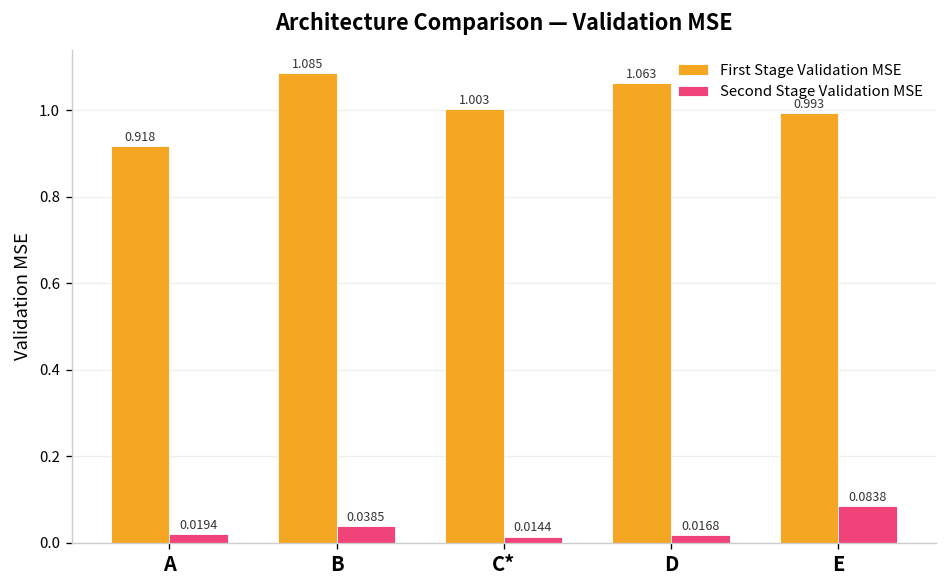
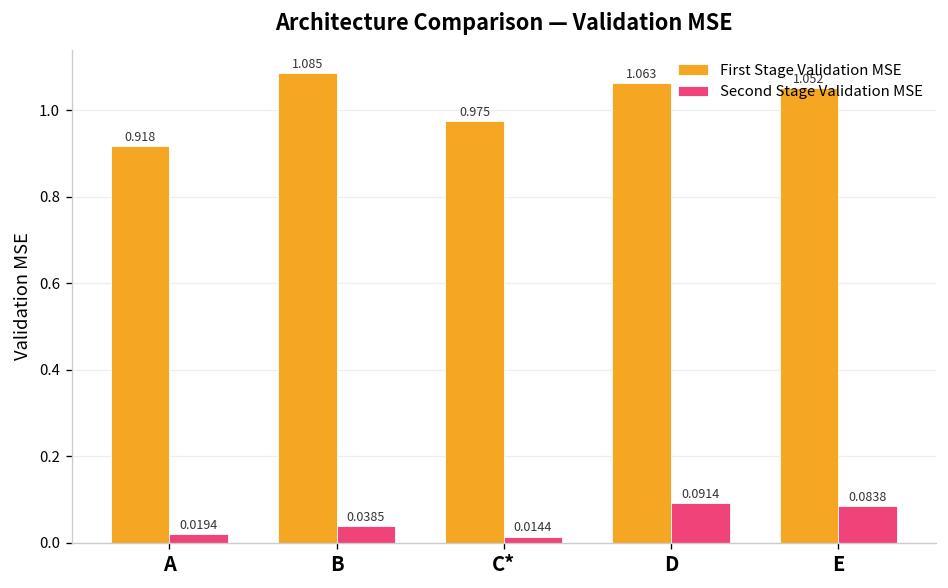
  {
    "First Stage Validation MSE": {
      "A": 0.918,
      "B": 1.085,
-     "C*": 1.003,
+     "C*": 0.975,
      "D": 1.063,
-     "E": 0.993
+     "E": 1.052
    },
    "Second Stage Validation MSE": {
      "A": 0.0194,
      "B": 0.0385,
      "C*": 0.0144,
-     "D": 0.0168,
+     "D": 0.0914,
      "E": 0.0838
    }
  }
